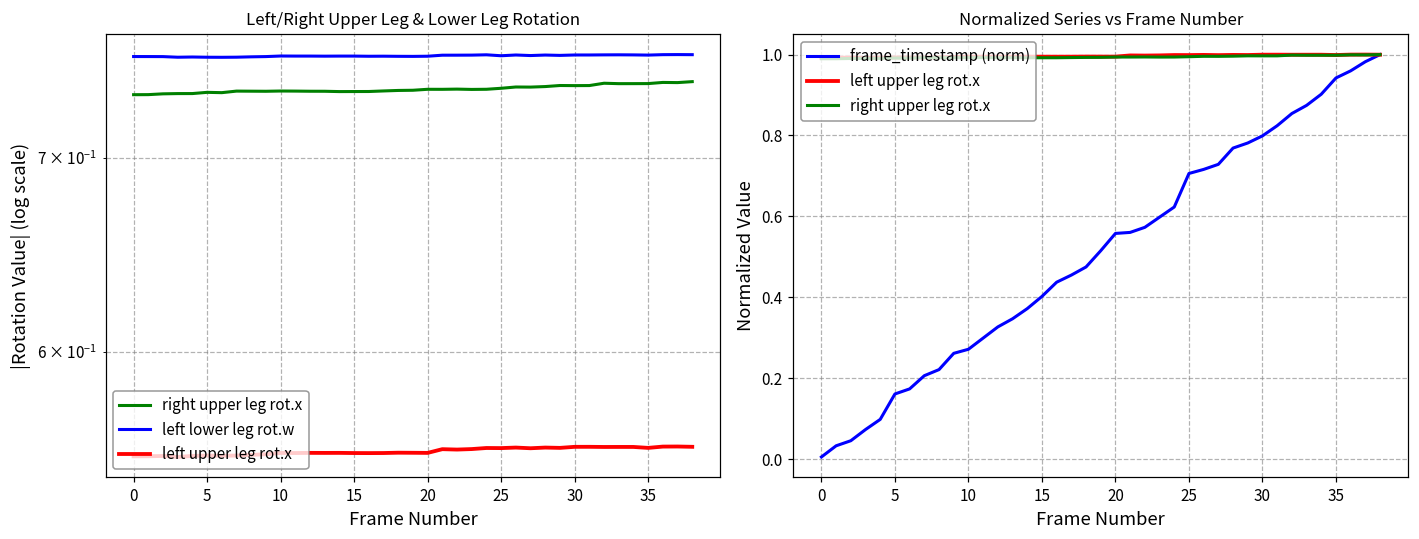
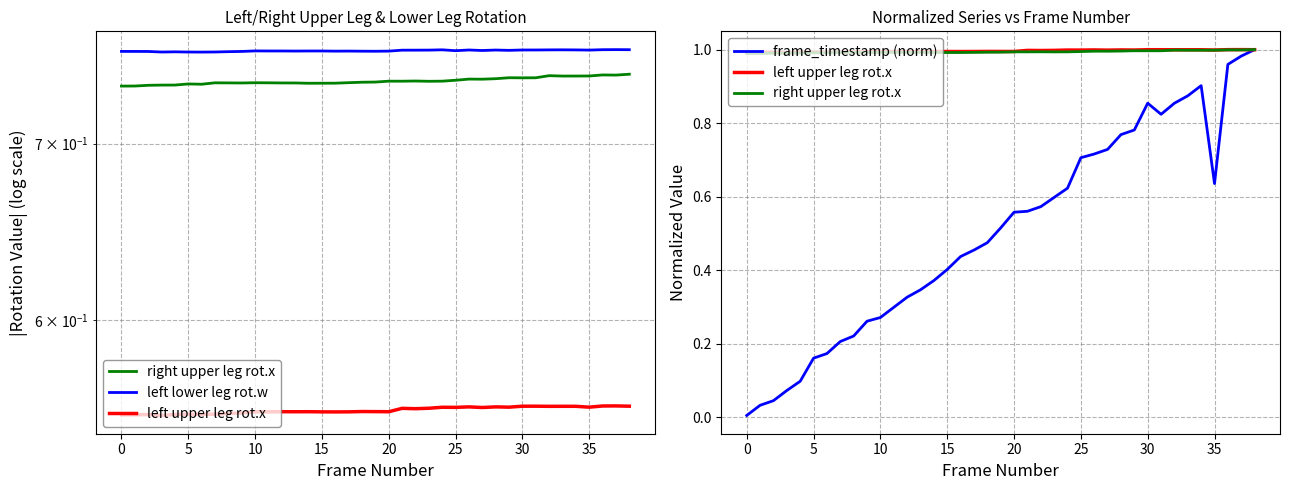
  {
    "Normalized Series vs Frame Number": {
      "frame_timestamp (norm)": {
        "0": 0.01,
        "5": 0.16,
        "10": 0.27,
        "15": 0.40,
        "20": 0.56,
        "25": 0.71,
-       "30": 0.80,
-       "35": 0.94
+       "30": 0.85,
+       "35": 0.64
      }
    }
  }
